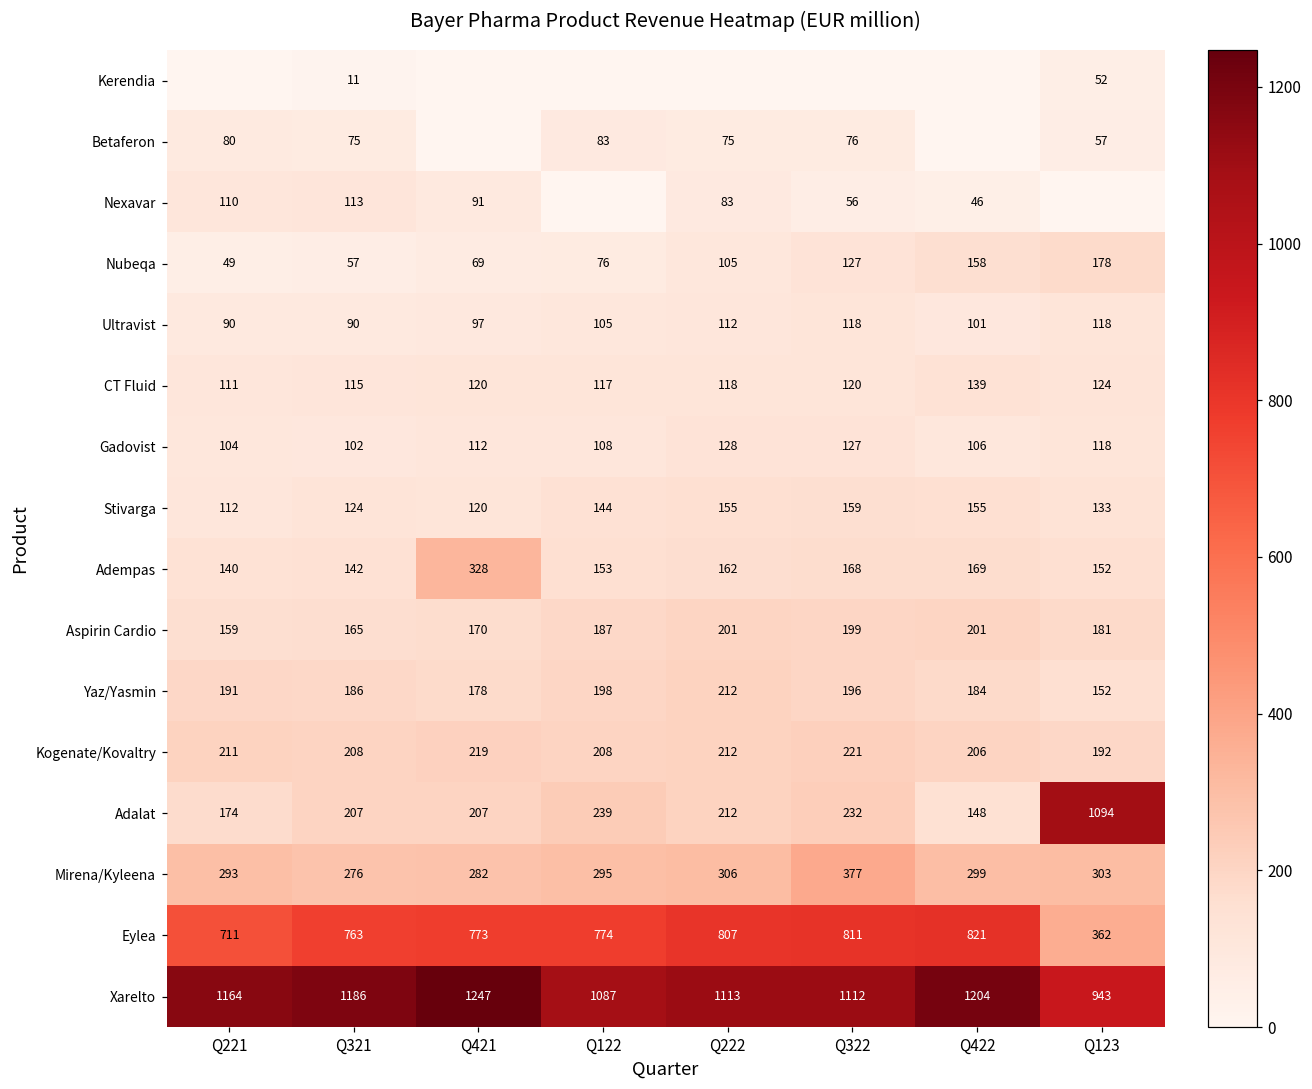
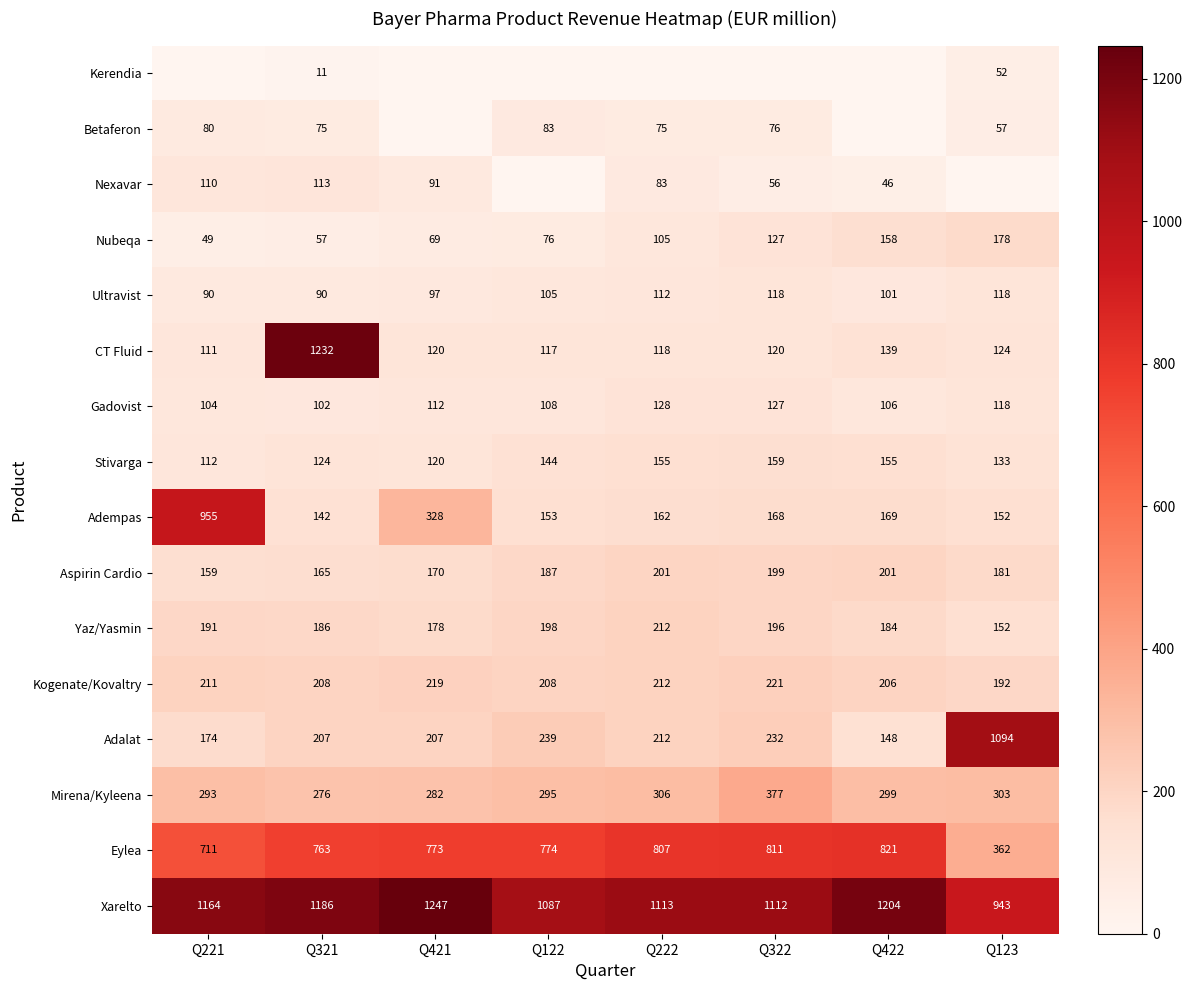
  {
    "Kerendia": {
      "Q321": 11,
      "Q123": 52
    },
    "Betaferon": {
      "Q221": 80,
      "Q321": 75,
      "Q122": 83,
      "Q222": 75,
      "Q322": 76,
      "Q123": 57
    },
    "Nexavar": {
      "Q221": 110,
      "Q321": 113,
      "Q421": 91,
      "Q222": 83,
      "Q322": 56,
      "Q422": 46
    },
    "Nubeqa": {
      "Q221": 49,
      "Q321": 57,
      "Q421": 69,
      "Q122": 76,
      "Q222": 105,
      "Q322": 127,
      "Q422": 158,
      "Q123": 178
    },
    "Ultravist": {
      "Q221": 90,
      "Q321": 90,
      "Q421": 97,
      "Q122": 105,
      "Q222": 112,
      "Q322": 118,
      "Q422": 101,
      "Q123": 118
    },
    "CT Fluid": {
      "Q221": 111,
-     "Q321": 115,
+     "Q321": 1232,
      "Q421": 120,
      "Q122": 117,
      "Q222": 118,
      "Q322": 120,
      "Q422": 139,
      "Q123": 124
    },
    "Gadovist": {
      "Q221": 104,
      "Q321": 102,
      "Q421": 112,
      "Q122": 108,
      "Q222": 128,
      "Q322": 127,
      "Q422": 106,
      "Q123": 118
    },
    "Stivarga": {
      "Q221": 112,
      "Q321": 124,
      "Q421": 120,
      "Q122": 144,
      "Q222": 155,
      "Q322": 159,
      "Q422": 155,
      "Q123": 133
    },
    "Adempas": {
-     "Q221": 140,
+     "Q221": 955,
      "Q321": 142,
      "Q421": 328,
      "Q122": 153,
      "Q222": 162,
      "Q322": 168,
      "Q422": 169,
      "Q123": 152
    },
    "Aspirin Cardio": {
      "Q221": 159,
      "Q321": 165,
      "Q421": 170,
      "Q122": 187,
      "Q222": 201,
      "Q322": 199,
      "Q422": 201,
      "Q123": 181
    },
    "Yaz/Yasmin": {
      "Q221": 191,
      "Q321": 186,
      "Q421": 178,
      "Q122": 198,
      "Q222": 212,
      "Q322": 196,
      "Q422": 184,
      "Q123": 152
    },
    "Kogenate/Kovaltry": {
      "Q221": 211,
      "Q321": 208,
      "Q421": 219,
      "Q122": 208,
      "Q222": 212,
      "Q322": 221,
      "Q422": 206,
      "Q123": 192
    },
    "Adalat": {
      "Q221": 174,
      "Q321": 207,
      "Q421": 207,
      "Q122": 239,
      "Q222": 212,
      "Q322": 232,
      "Q422": 148,
      "Q123": 1094
    },
    "Mirena/Kyleena": {
      "Q221": 293,
      "Q321": 276,
      "Q421": 282,
      "Q122": 295,
      "Q222": 306,
      "Q322": 377,
      "Q422": 299,
      "Q123": 303
    },
    "Eylea": {
      "Q221": 711,
      "Q321": 763,
      "Q421": 773,
      "Q122": 774,
      "Q222": 807,
      "Q322": 811,
      "Q422": 821,
      "Q123": 362
    },
    "Xarelto": {
      "Q221": 1164,
      "Q321": 1186,
      "Q421": 1247,
      "Q122": 1087,
      "Q222": 1113,
      "Q322": 1112,
      "Q422": 1204,
      "Q123": 943
    }
  }
